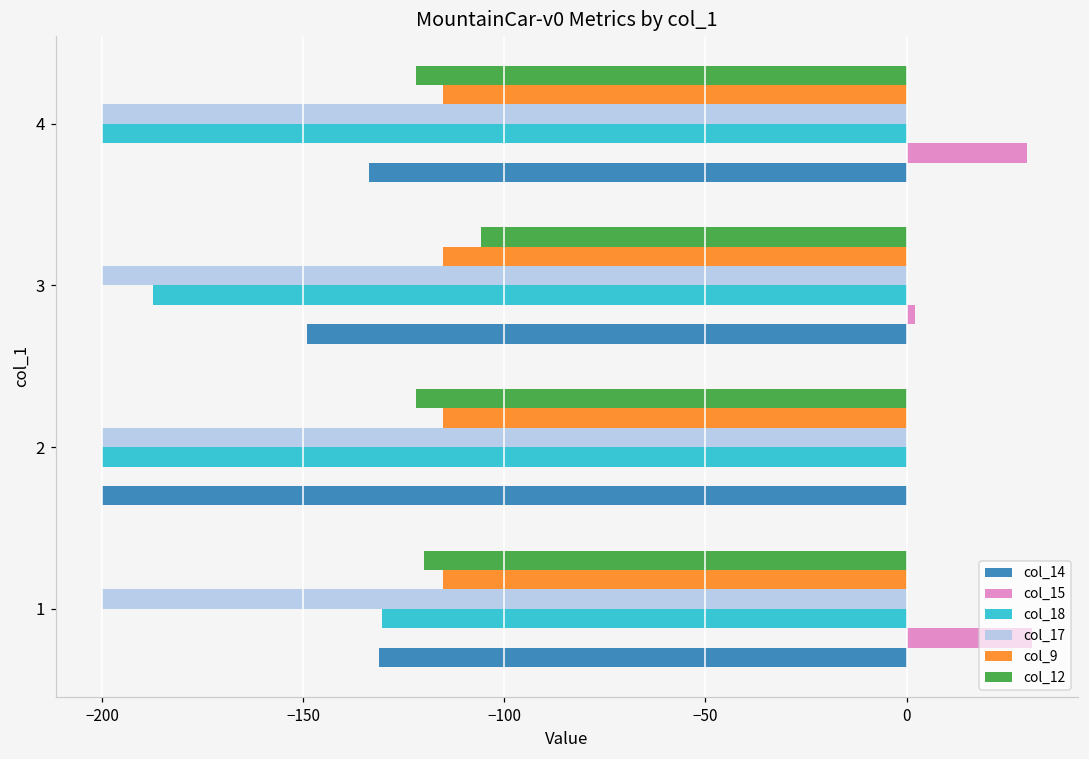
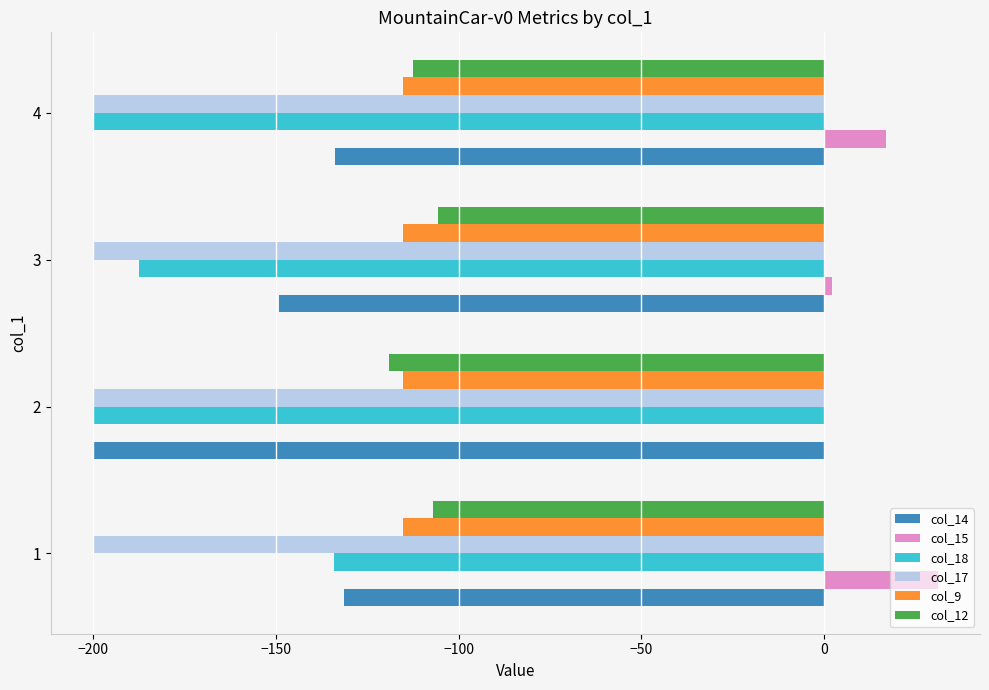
  {
    "col_14": {
      "4": -134,
      "3": -149,
      "2": -200,
      "1": -131
    },
    "col_15": {
-     "4": 30,
+     "4": 17,
      "3": 2,
      "2": 0
    },
    "col_18": {
      "4": -200,
      "3": -187,
      "2": -200,
-     "1": -131
+     "1": -134
    },
    "col_17": {
      "4": -200,
      "3": -200,
      "2": -200,
      "1": -200
    },
    "col_9": {
      "4": -115,
      "3": -115,
      "2": -115,
      "1": -115
    },
    "col_12": {
-     "4": -122,
+     "4": -112,
      "3": -106,
-     "2": -122,
-     "1": -120
+     "2": -119,
+     "1": -107
    }
  }
